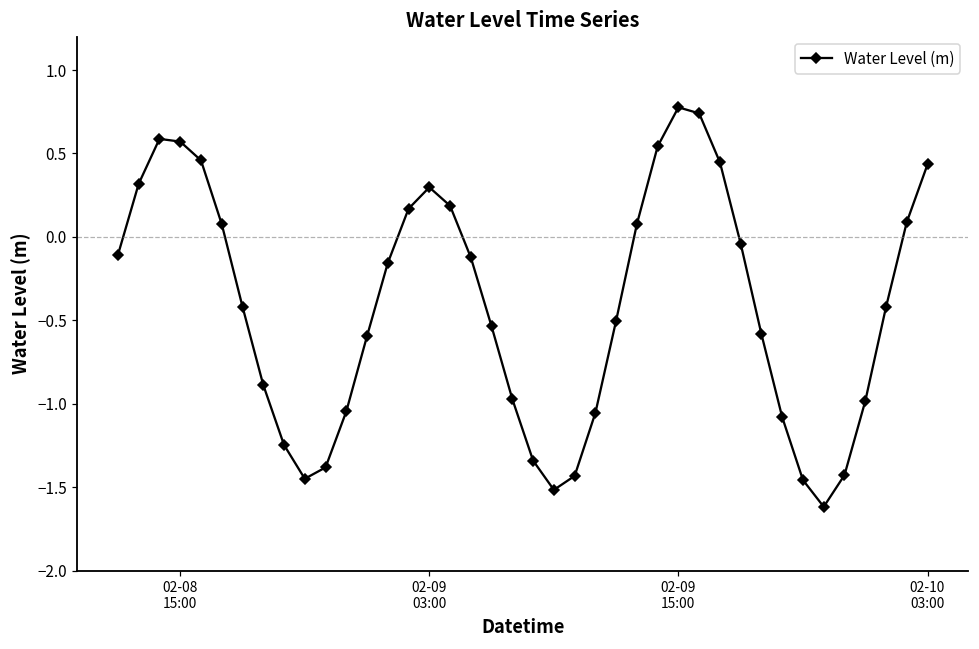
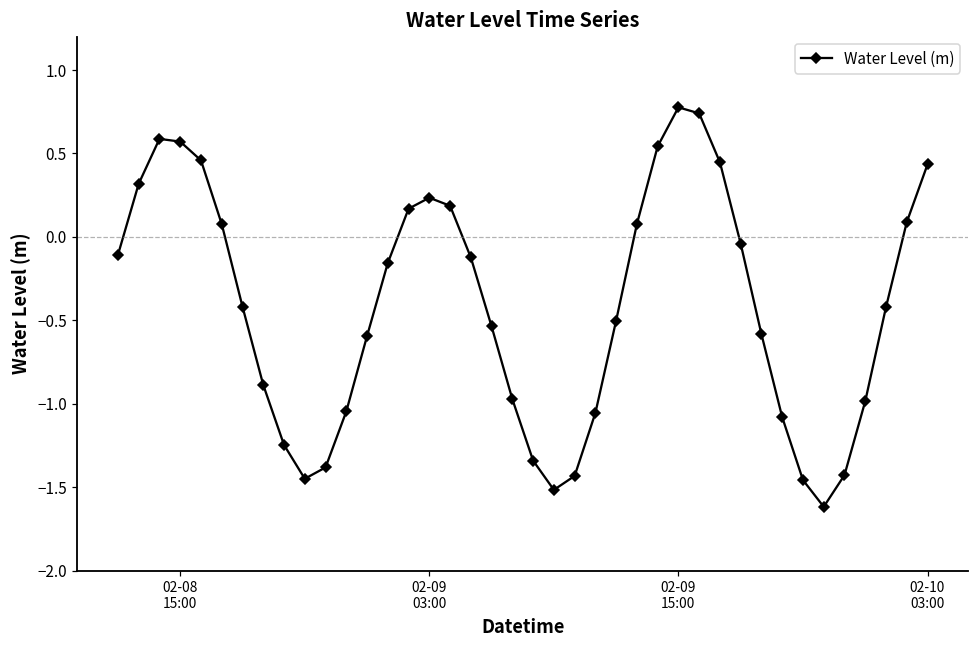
  {
    "02-08 15:00": 0.57,
-   "02-09 03:00": 0.30,
+   "02-09 03:00": 0.23,
    "02-09 15:00": 0.78,
    "02-10 03:00": 0.43
  }
